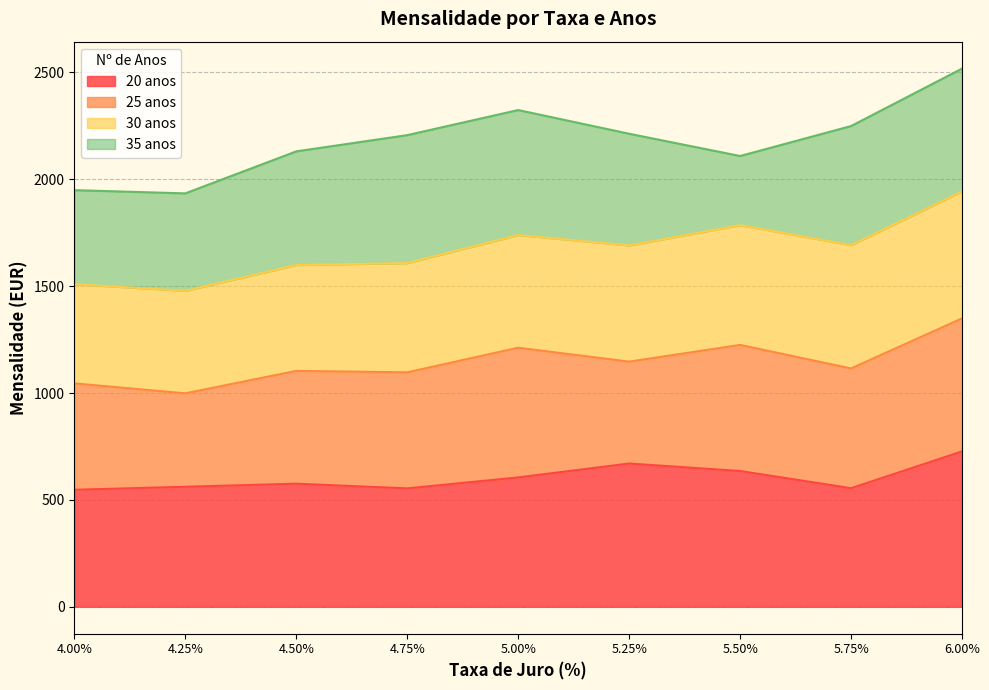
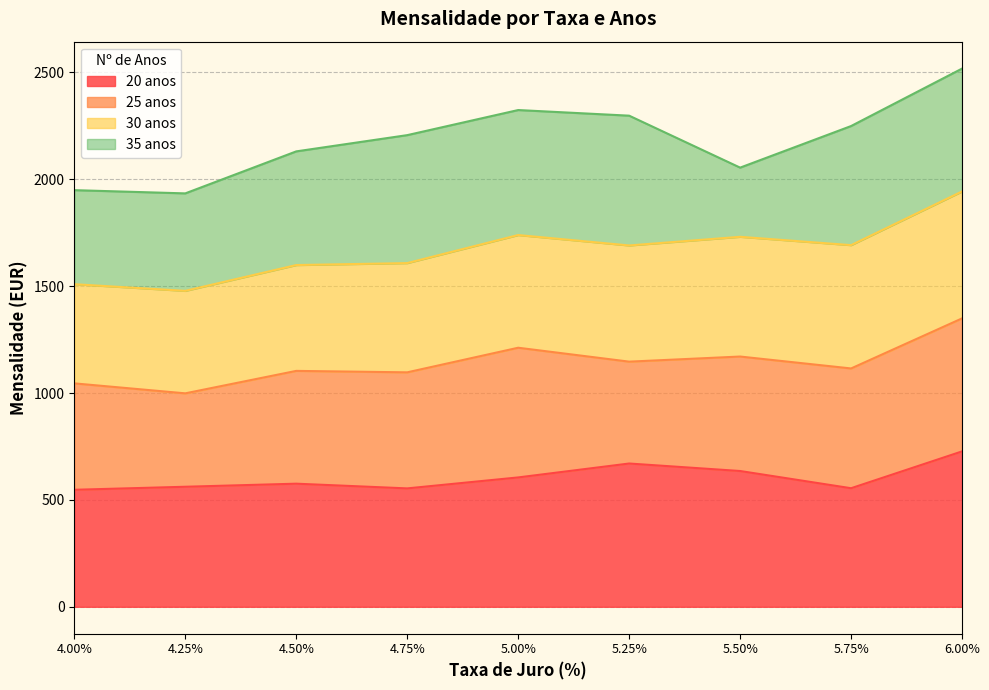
  {
    "20 anos": {
      "4.00%": 550,
      "4.25%": 560,
      "4.50%": 580,
      "4.75%": 550,
      "5.00%": 610,
      "5.25%": 670,
      "5.50%": 640,
      "5.75%": 550,
      "6.00%": 730
    },
    "25 anos": {
      "4.00%": 500,
      "4.25%": 440,
      "4.50%": 530,
      "4.75%": 540,
      "5.00%": 610,
      "5.25%": 480,
-     "5.50%": 590,
+     "5.50%": 540,
      "5.75%": 560,
      "6.00%": 620
    },
    "30 anos": {
      "4.00%": 460,
      "4.25%": 480,
      "4.50%": 500,
      "4.75%": 510,
      "5.00%": 530,
      "5.25%": 540,
      "5.50%": 560,
      "5.75%": 580,
      "6.00%": 590
    },
    "35 anos": {
      "4.00%": 440,
      "4.25%": 460,
      "4.50%": 530,
      "4.75%": 600,
      "5.00%": 580,
-     "5.25%": 520,
+     "5.25%": 610,
      "5.50%": 320,
      "5.75%": 560,
      "6.00%": 570
    }
  }
